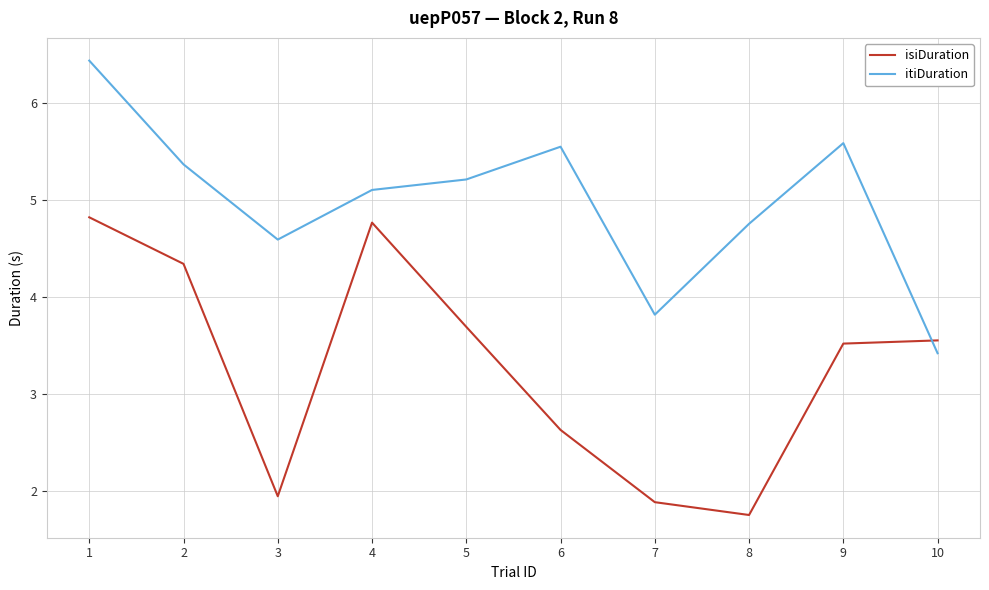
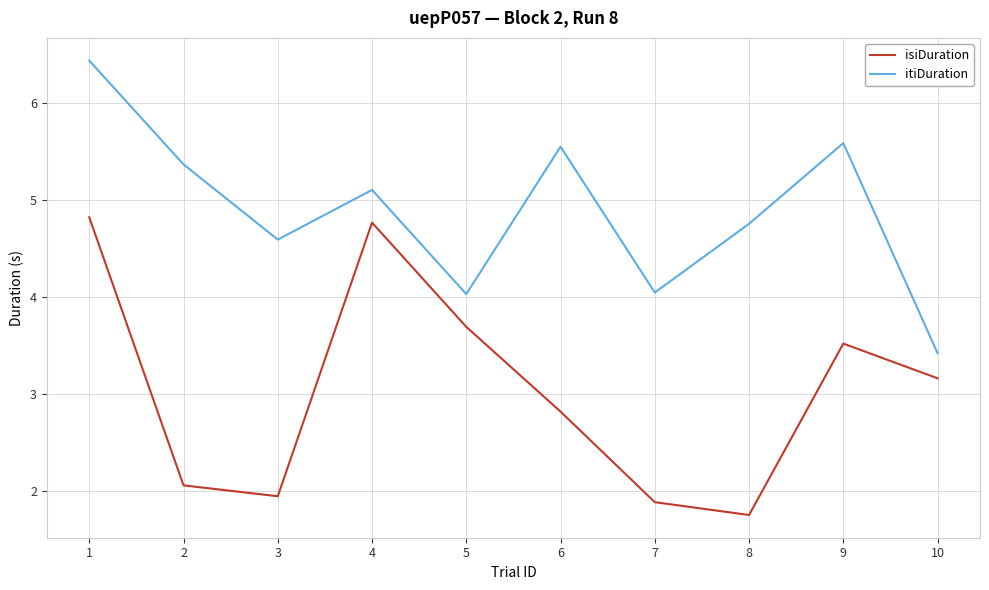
  {
    "isiDuration": {
      "1": 4.8,
-     "2": 4.3,
+     "2": 2.1,
      "3": 1.9,
      "4": 4.8,
      "5": 3.7,
-     "6": 2.6,
+     "6": 2.8,
      "7": 1.9,
      "8": 1.7,
      "9": 3.5,
-     "10": 3.5
+     "10": 3.2
    },
    "itiDuration": {
      "1": 6.4,
      "2": 5.4,
      "3": 4.6,
      "4": 5.1,
-     "5": 5.2,
+     "5": 4.0,
      "6": 5.5,
-     "7": 3.8,
+     "7": 4.0,
      "8": 4.8,
      "9": 5.6,
      "10": 3.4
    }
  }
